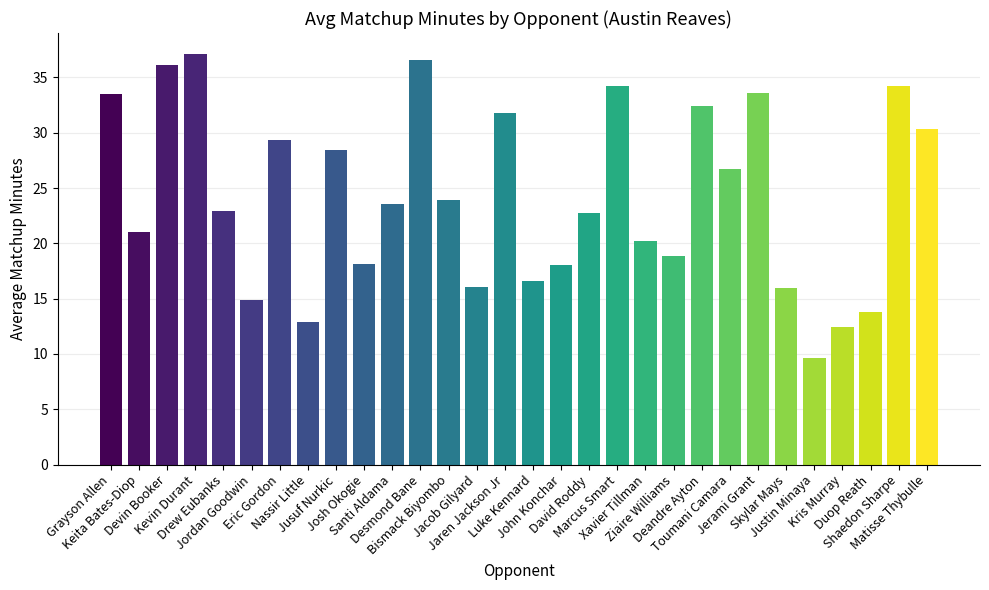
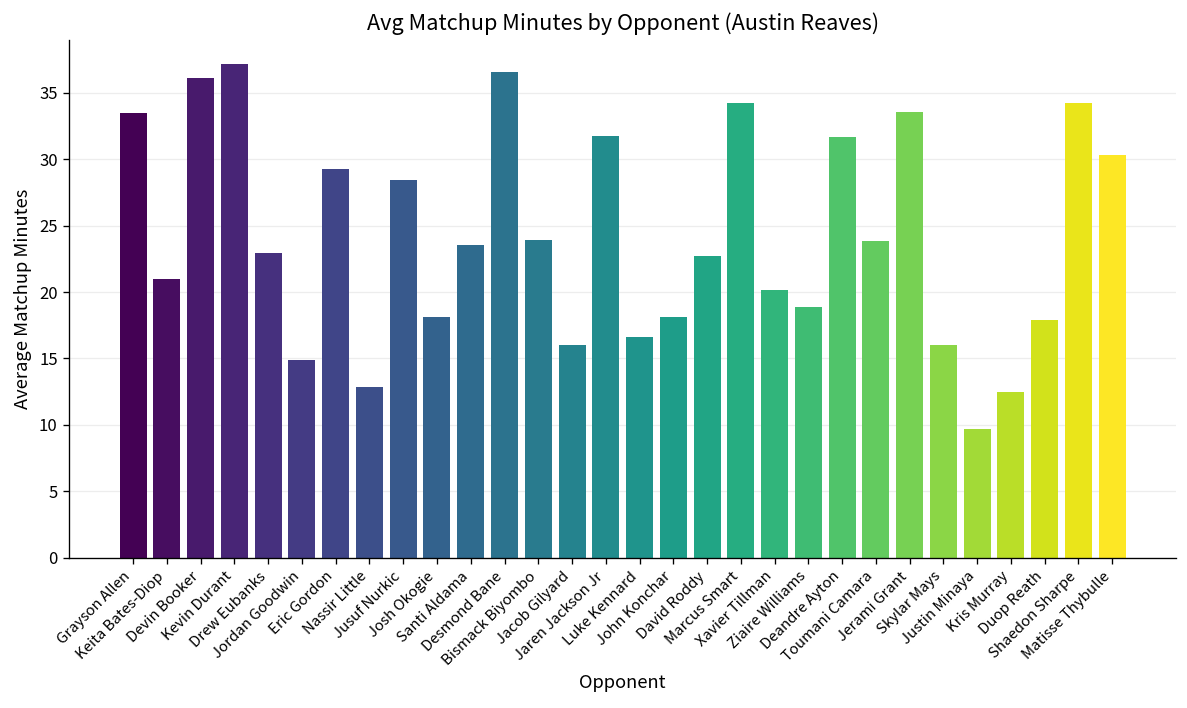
  {
    "Grayson Allen": 33.5,
    "Keita Bates-Diop": 21.0,
    "Devin Booker": 36.1,
    "Kevin Durant": 37.2,
    "Drew Eubanks": 22.9,
    "Jordan Goodwin": 14.9,
    "Eric Gordon": 29.3,
    "Nassir Little": 12.9,
    "Jusuf Nurkic": 28.4,
    "Josh Okogie": 18.1,
    "Santi Aldama": 23.5,
    "Desmond Bane": 36.6,
    "Bismack Biyombo": 23.9,
    "Jacob Gilyard": 16.0,
    "Jaren Jackson Jr": 31.8,
    "Luke Kennard": 16.6,
    "John Konchar": 18.1,
    "David Roddy": 22.7,
    "Marcus Smart": 34.2,
    "Xavier Tillman": 20.2,
    "Ziaire Williams": 18.9,
-   "Deandre Ayton": 32.5,
-   "Toumani Camara": 26.8,
+   "Deandre Ayton": 31.7,
+   "Toumani Camara": 23.9,
    "Jerami Grant": 33.6,
    "Skylar Mays": 16.0,
    "Justin Minaya": 9.7,
    "Kris Murray": 12.5,
-   "Duop Reath": 13.8,
+   "Duop Reath": 17.9,
    "Shaedon Sharpe": 34.2,
    "Matisse Thybulle": 30.3
  }
